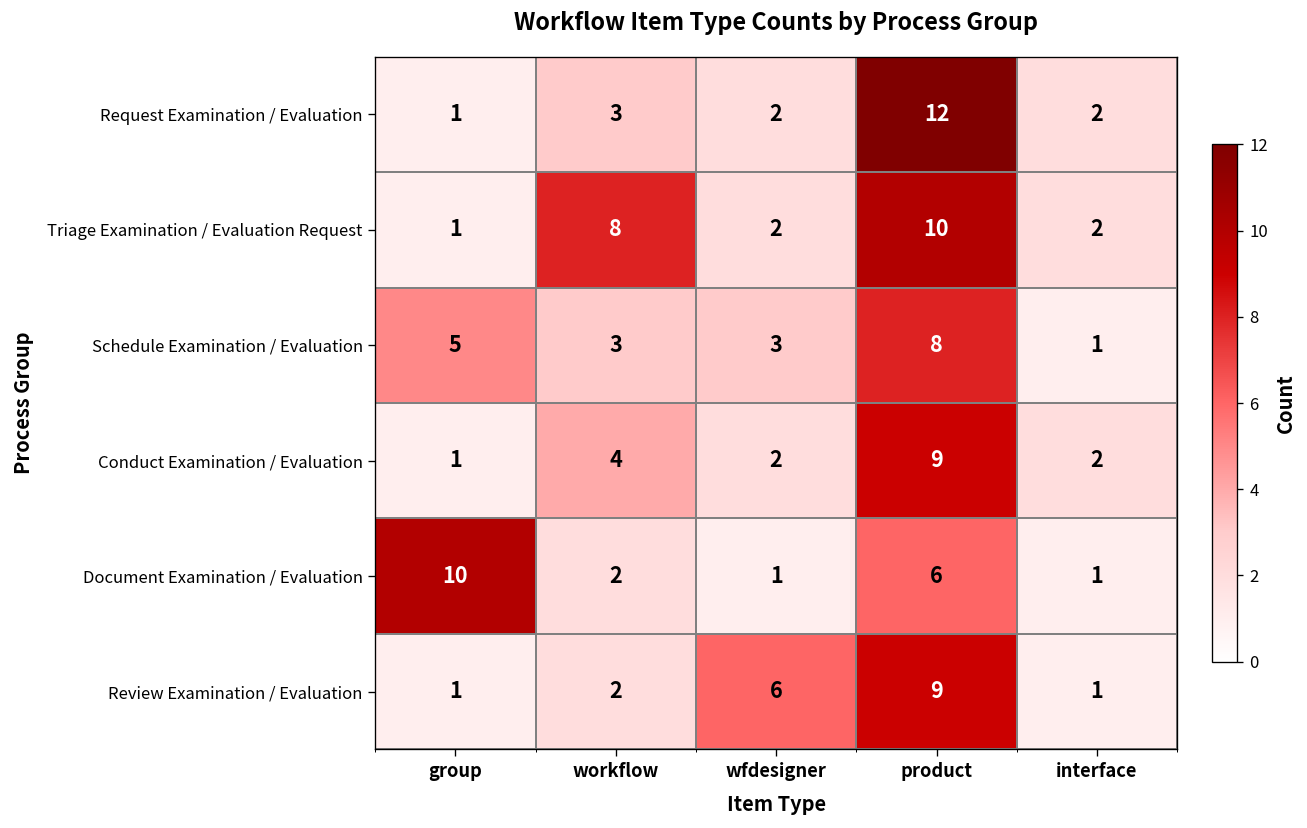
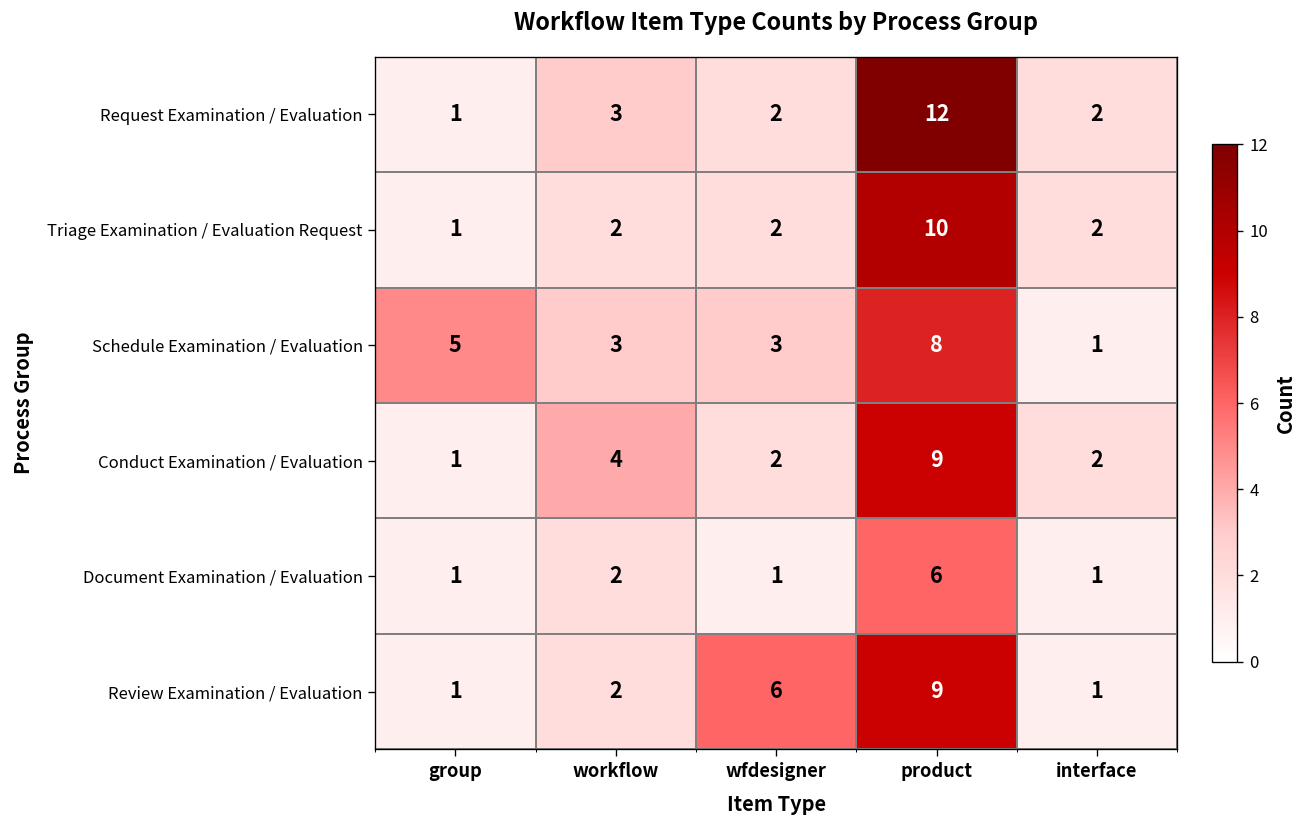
  {
    "Request Examination / Evaluation": {
      "group": 1,
      "workflow": 3,
      "wfdesigner": 2,
      "product": 12,
      "interface": 2
    },
    "Triage Examination / Evaluation Request": {
      "group": 1,
-     "workflow": 8,
+     "workflow": 2,
      "wfdesigner": 2,
      "product": 10,
      "interface": 2
    },
    "Schedule Examination / Evaluation": {
      "group": 5,
      "workflow": 3,
      "wfdesigner": 3,
      "product": 8,
      "interface": 1
    },
    "Conduct Examination / Evaluation": {
      "group": 1,
      "workflow": 4,
      "wfdesigner": 2,
      "product": 9,
      "interface": 2
    },
    "Document Examination / Evaluation": {
-     "group": 10,
+     "group": 1,
      "workflow": 2,
      "wfdesigner": 1,
      "product": 6,
      "interface": 1
    },
    "Review Examination / Evaluation": {
      "group": 1,
      "workflow": 2,
      "wfdesigner": 6,
      "product": 9,
      "interface": 1
    }
  }
